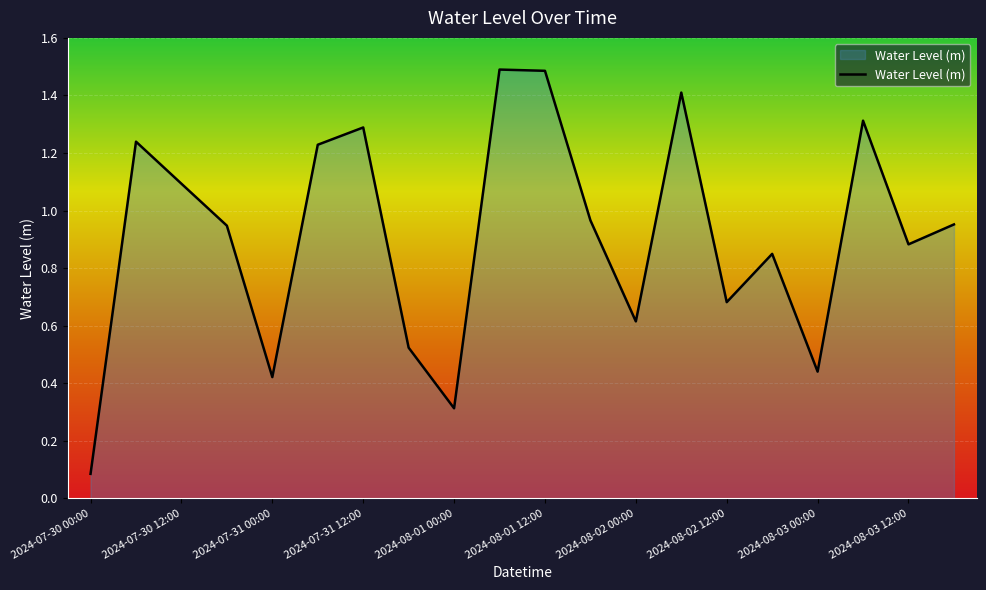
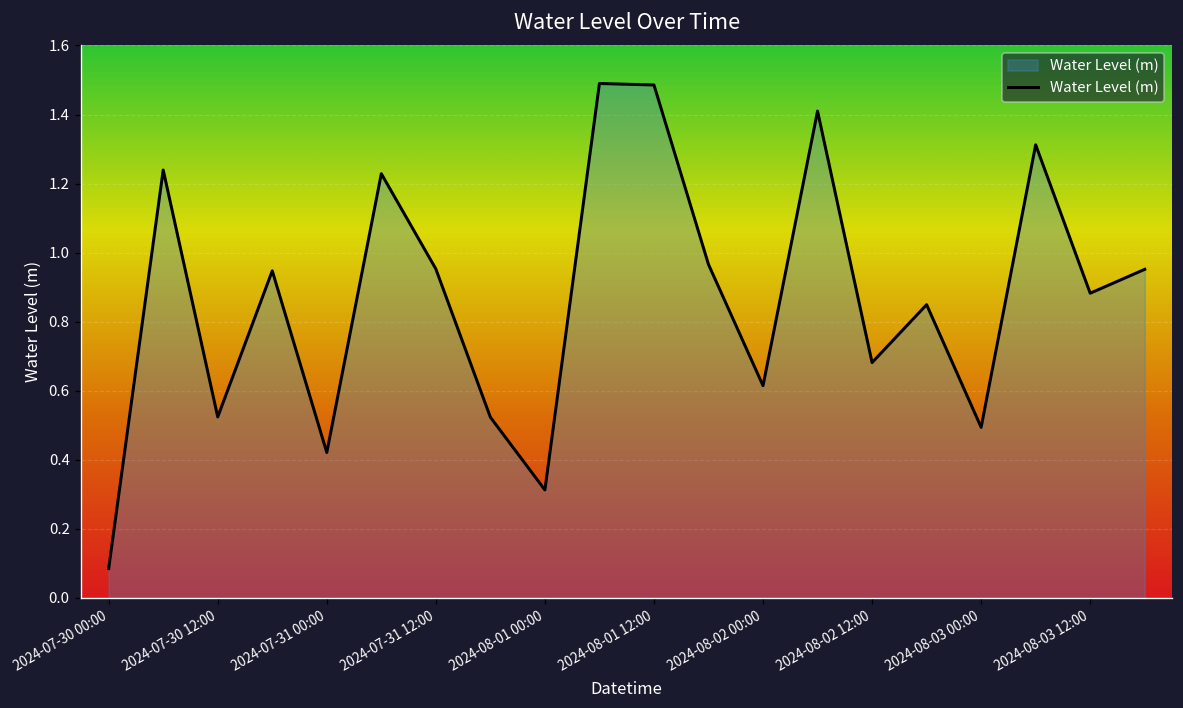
  {
    "2024-07-30 00:00": 0.09,
-   "2024-07-30 12:00": 1.09,
+   "2024-07-30 12:00": 0.52,
    "2024-07-31 00:00": 0.42,
-   "2024-07-31 12:00": 1.29,
+   "2024-07-31 12:00": 0.95,
    "2024-08-01 00:00": 0.31,
    "2024-08-01 12:00": 1.49,
    "2024-08-02 00:00": 0.61,
    "2024-08-02 12:00": 0.68,
-   "2024-08-03 00:00": 0.44,
+   "2024-08-03 00:00": 0.49,
    "2024-08-03 12:00": 0.88
  }
